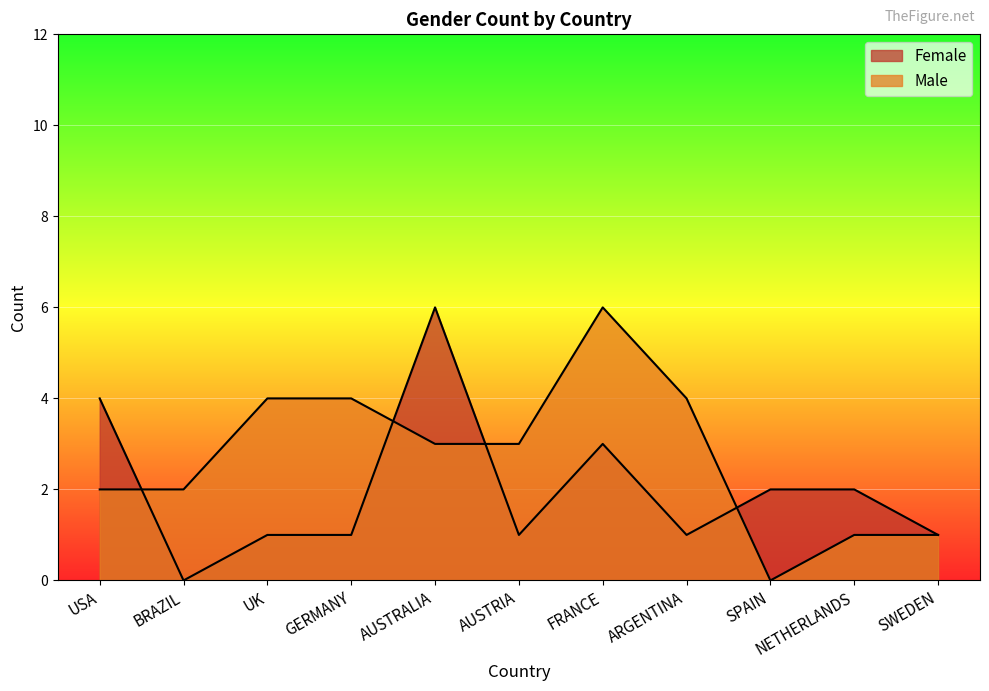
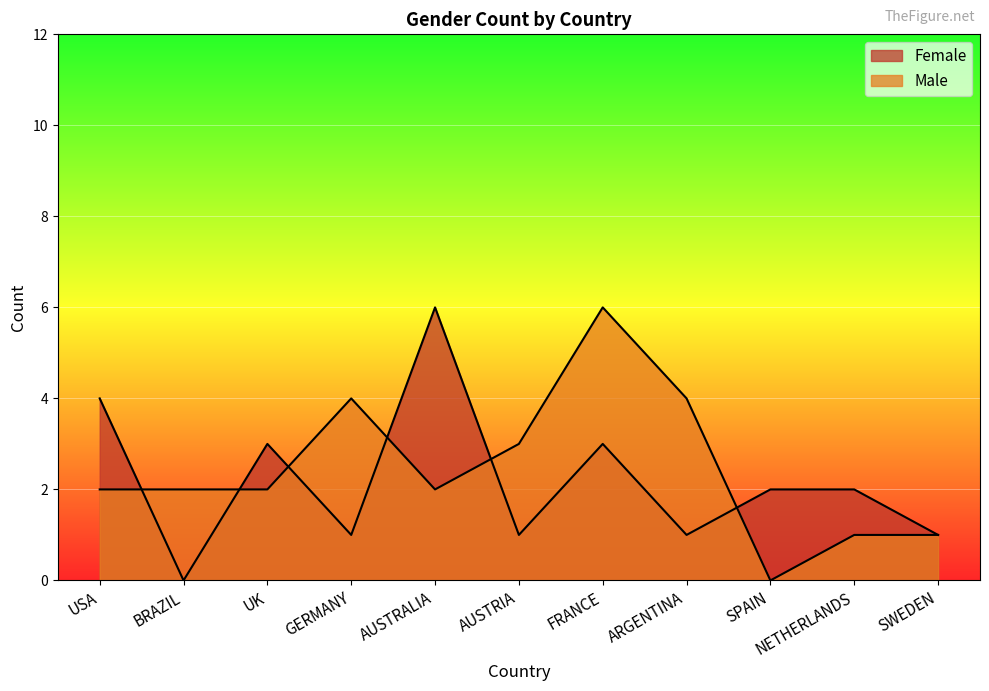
  {
    "Female": {
      "USA": 4,
      "BRAZIL": 0,
-     "UK": 1,
+     "UK": 3,
      "GERMANY": 1,
      "AUSTRALIA": 6,
      "AUSTRIA": 1,
      "FRANCE": 3,
      "ARGENTINA": 1,
      "SPAIN": 2,
      "NETHERLANDS": 2
    },
    "Male": {
      "USA": 2,
      "BRAZIL": 2,
-     "UK": 4,
+     "UK": 2,
      "GERMANY": 4,
-     "AUSTRALIA": 3,
+     "AUSTRALIA": 2,
      "AUSTRIA": 3,
      "FRANCE": 6,
      "ARGENTINA": 4,
      "SPAIN": 0,
      "NETHERLANDS": 1
    }
  }
